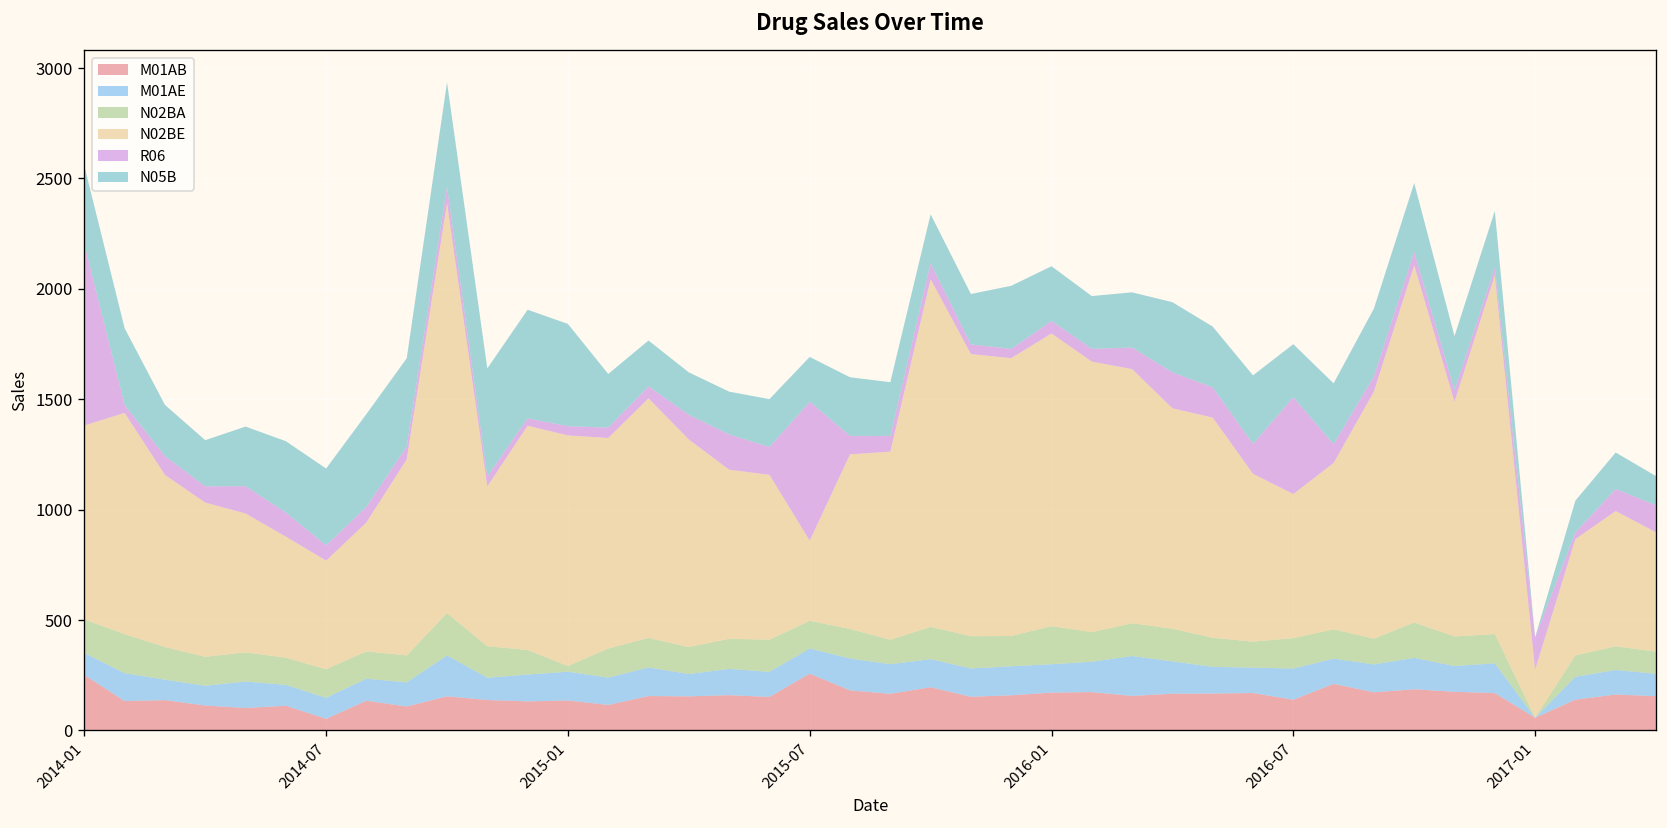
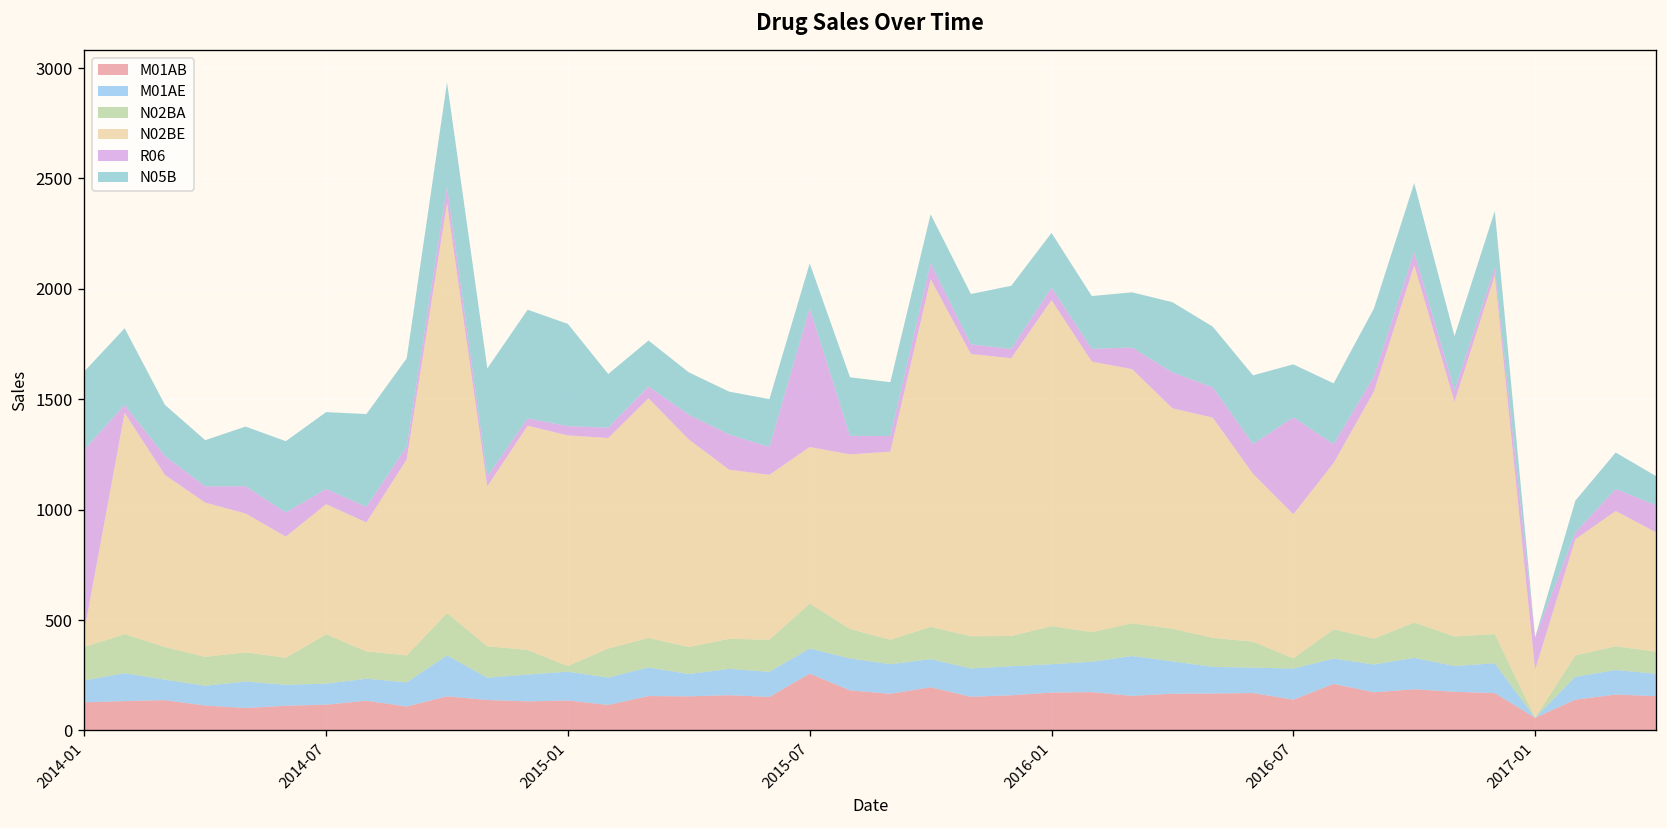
  {
    "M01AB": {
-     "2014-01": 250,
-     "2014-07": 50,
+     "2014-01": 130,
+     "2014-07": 120,
      "2015-01": 140,
      "2015-07": 260,
      "2016-01": 170,
      "2016-07": 140
    },
    "N02BA": {
      "2014-01": 150,
-     "2014-07": 130,
+     "2014-07": 220,
      "2015-01": 30,
-     "2015-07": 130,
+     "2015-07": 200,
      "2016-01": 170,
-     "2016-07": 140
+     "2016-07": 50
    },
    "N02BE": {
-     "2014-01": 880,
-     "2014-07": 490,
+     "2014-01": 70,
+     "2014-07": 590,
      "2015-01": 1040,
-     "2015-07": 360,
-     "2016-01": 1330,
+     "2015-07": 710,
+     "2016-01": 1480,
      "2016-07": 650,
      "2017-01": 220
    },
    "R06": {
      "2014-01": 820,
      "2014-07": 70,
      "2015-01": 40,
      "2015-07": 630,
      "2016-01": 60,
      "2016-07": 440
    }
  }
